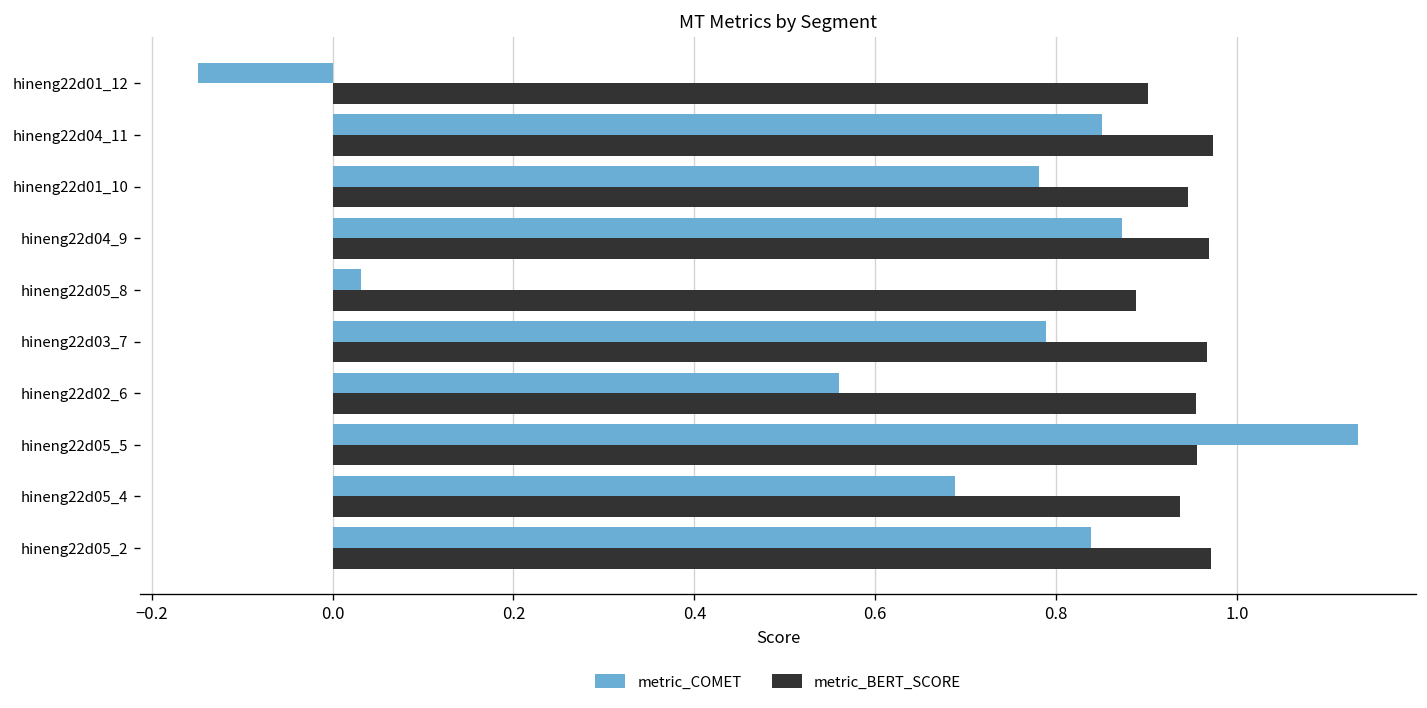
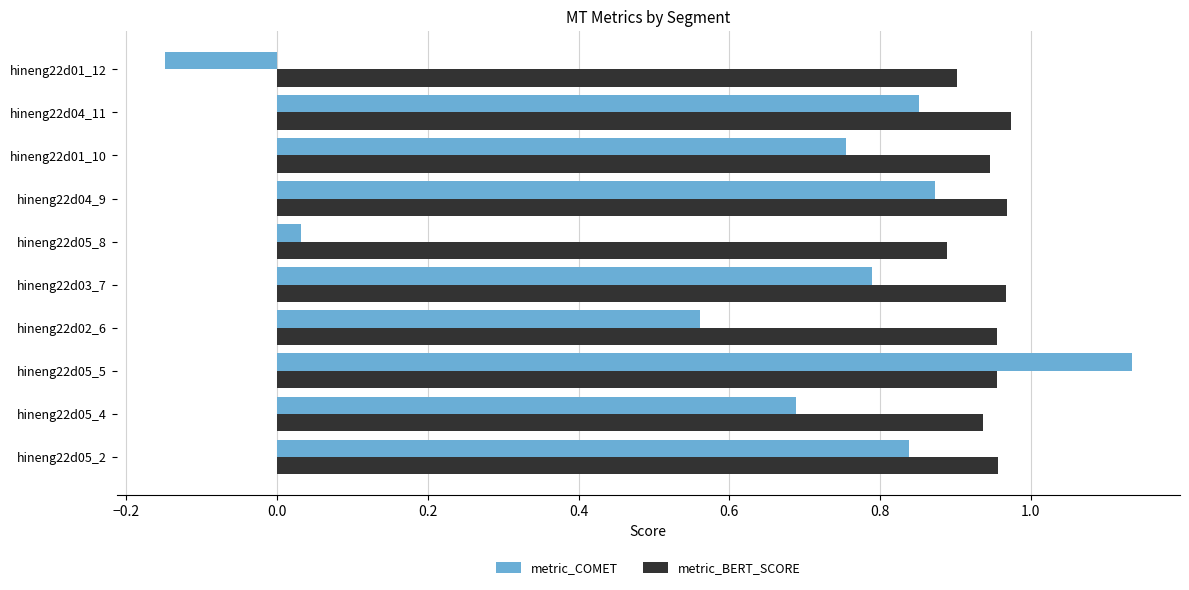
  {
    "metric_COMET": {
      "hineng22d01_12": -0.15,
      "hineng22d04_11": 0.85,
-     "hineng22d01_10": 0.78,
+     "hineng22d01_10": 0.76,
      "hineng22d04_9": 0.87,
      "hineng22d05_8": 0.03,
      "hineng22d03_7": 0.79,
      "hineng22d02_6": 0.56,
      "hineng22d05_5": 1.13,
      "hineng22d05_4": 0.69,
      "hineng22d05_2": 0.84
    },
    "metric_BERT_SCORE": {
      "hineng22d01_12": 0.90,
      "hineng22d04_11": 0.97,
      "hineng22d01_10": 0.95,
      "hineng22d04_9": 0.97,
      "hineng22d05_8": 0.89,
      "hineng22d03_7": 0.97,
      "hineng22d02_6": 0.95,
      "hineng22d05_5": 0.96,
      "hineng22d05_4": 0.94,
-     "hineng22d05_2": 0.97
+     "hineng22d05_2": 0.96
    }
  }
